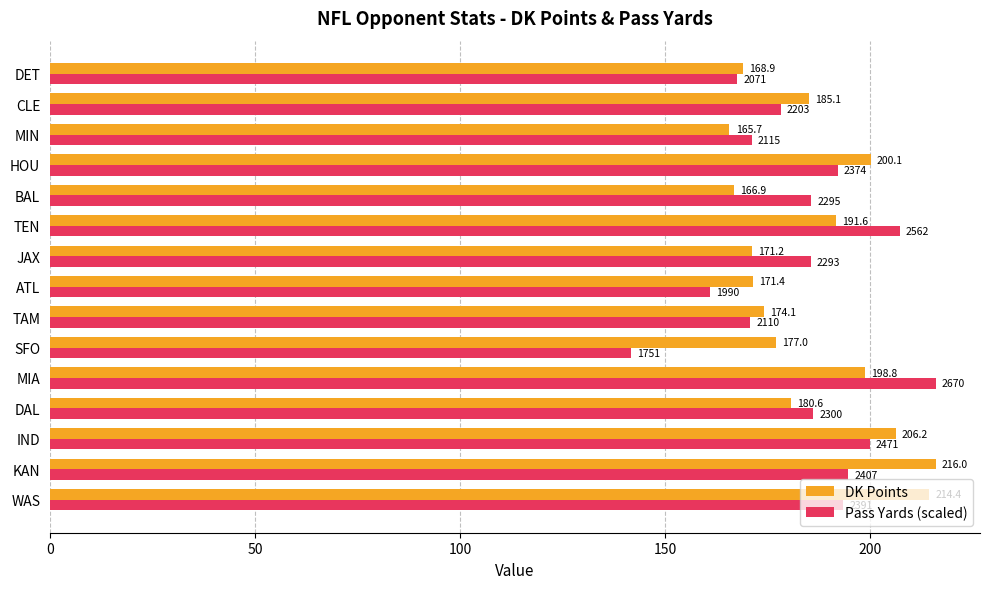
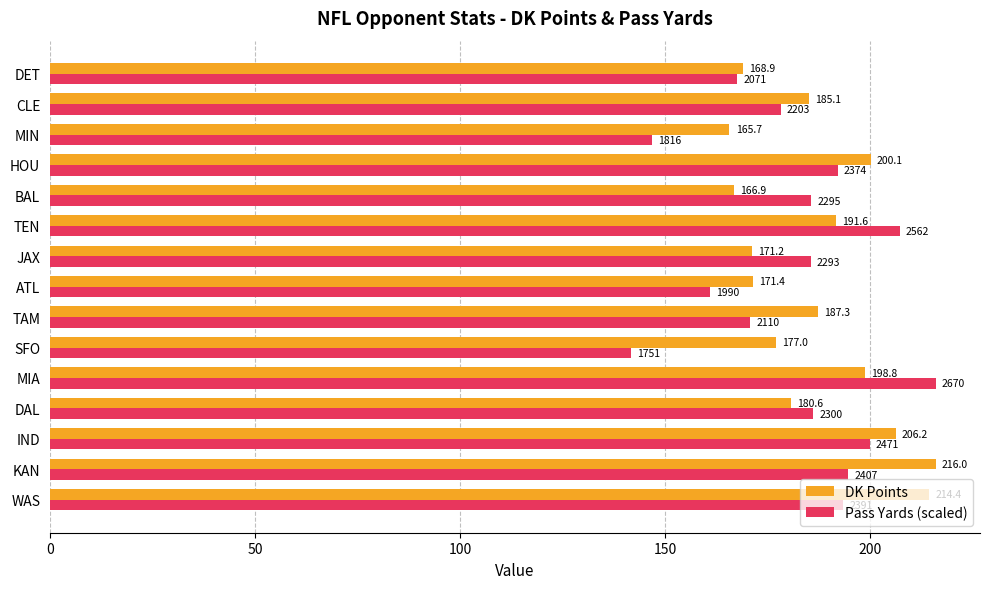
  {
    "DK Points": {
      "DET": 168.9,
      "CLE": 185.1,
      "MIN": 165.7,
      "HOU": 200.1,
      "BAL": 166.9,
      "TEN": 191.6,
      "JAX": 171.2,
      "ATL": 171.4,
-     "TAM": 174.1,
+     "TAM": 187.3,
      "SFO": 177.0,
      "MIA": 198.8,
      "DAL": 180.6,
      "IND": 206.2,
      "KAN": 216.0
    },
    "Pass Yards (scaled)": {
-     "MIN": 2115
+     "MIN": 1816
    }
  }
